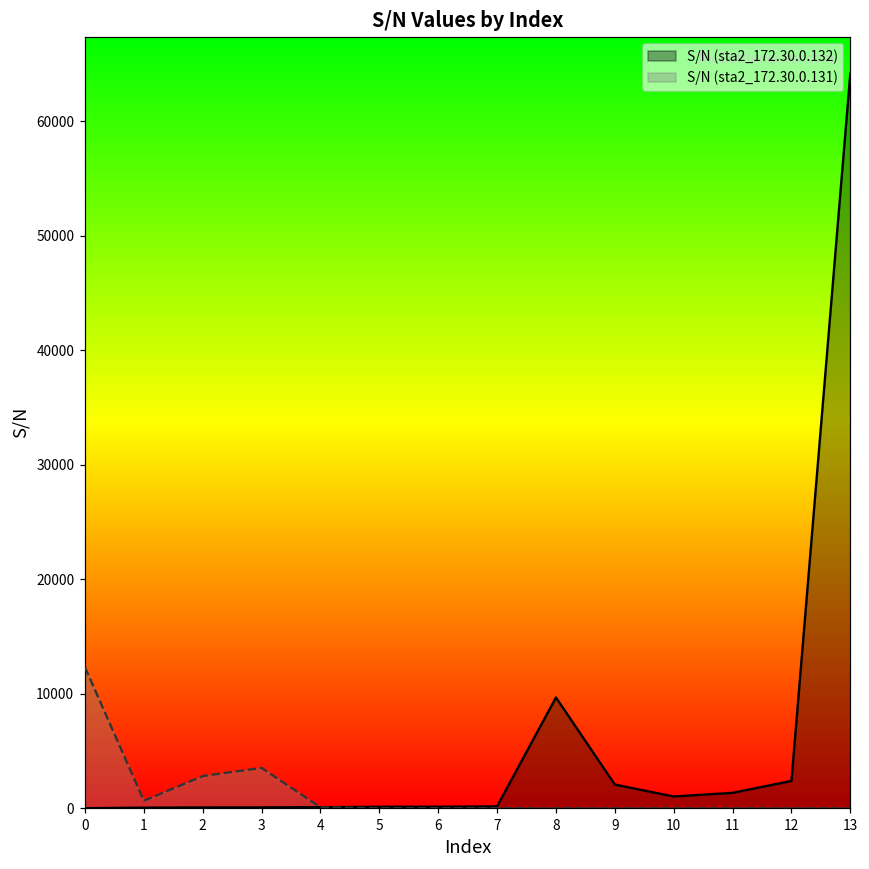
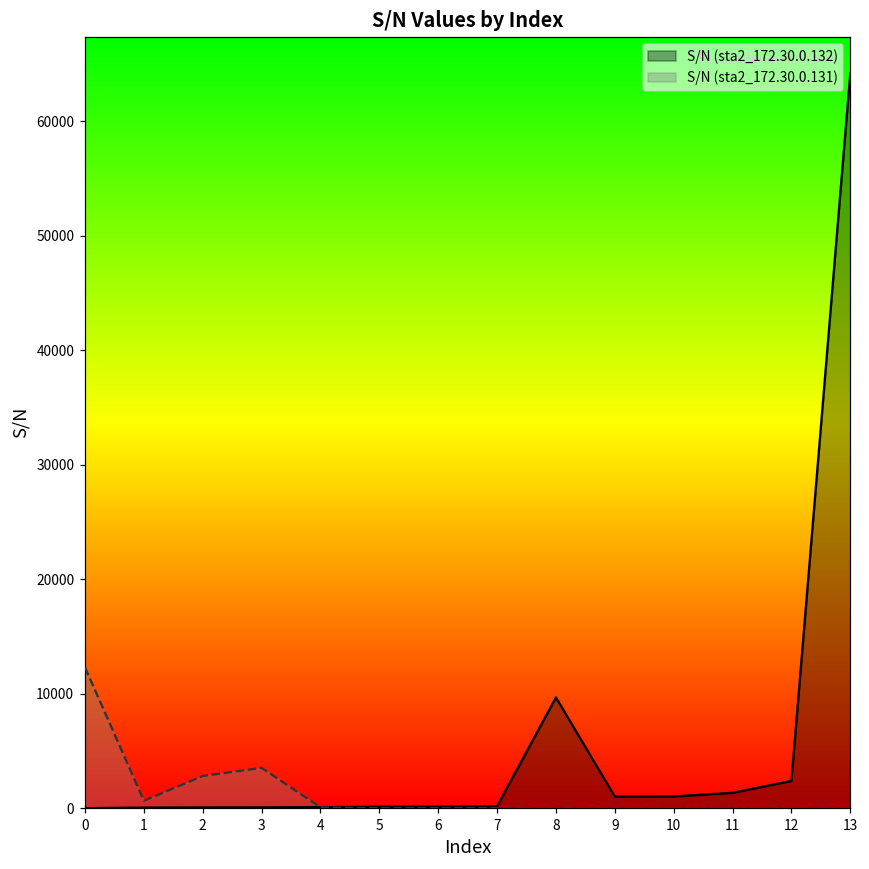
  {
    "S/N (sta2_172.30.0.132)": {
      "0": 0,
      "1": 100,
      "2": 100,
      "3": 100,
      "8": 9700,
-     "9": 2100,
+     "9": 1000,
      "10": 1000,
      "11": 1300,
      "12": 2400,
      "13": 64200
    },
    "S/N (sta2_172.30.0.131)": {
      "0": 12300,
      "1": 600,
      "2": 2800,
      "3": 3500,
      "8": 0,
      "9": 0,
      "10": 0,
      "11": 0,
      "12": 0,
      "13": 0
    }
  }
